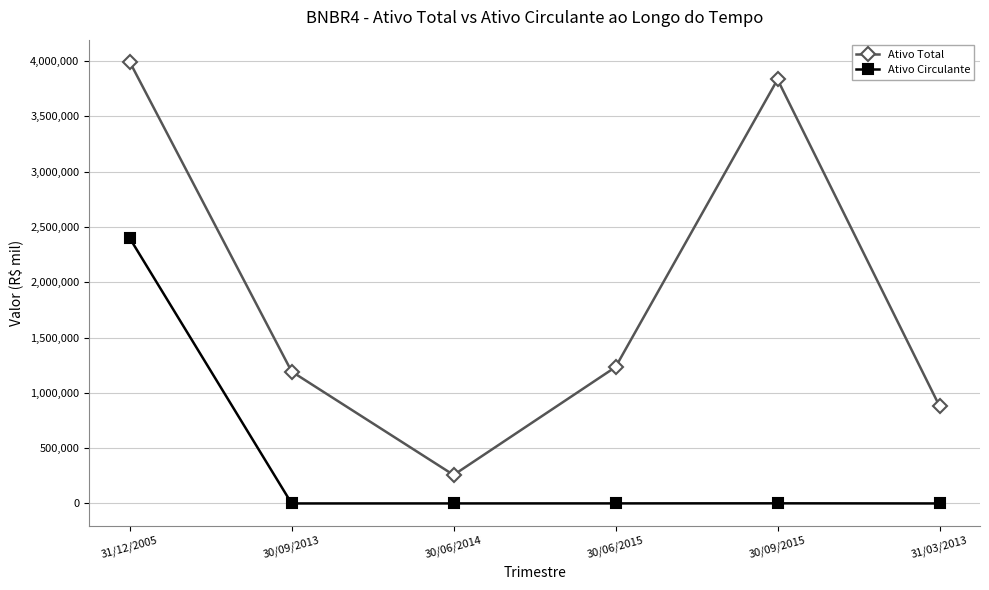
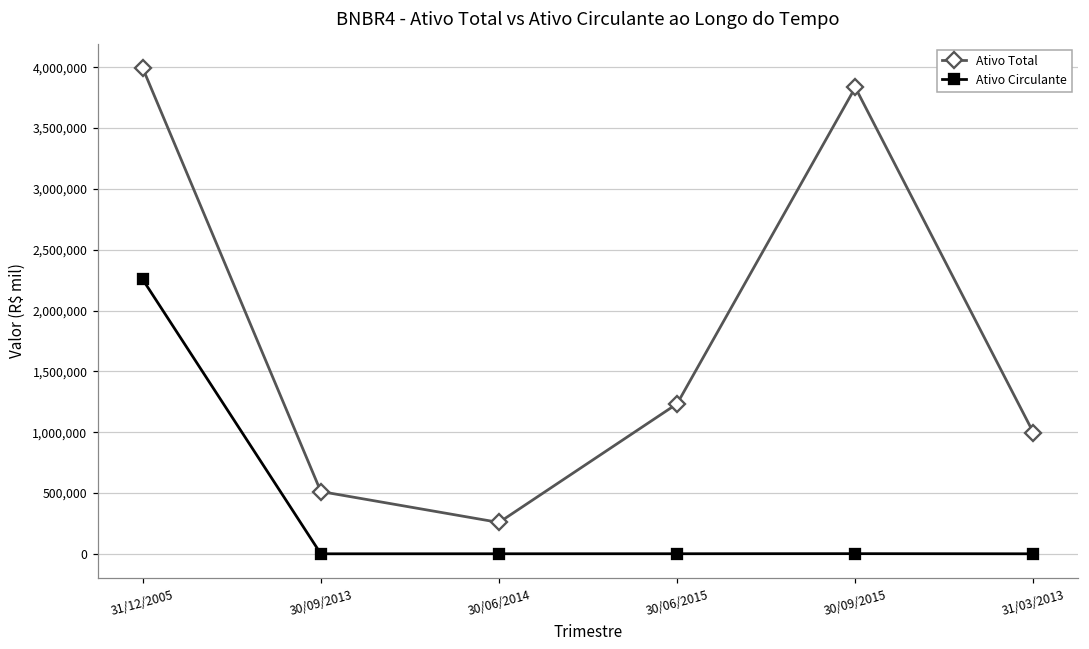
  {
    "Ativo Total": {
      "31/12/2005": "3,990,000",
-     "30/09/2013": "1,190,000",
+     "30/09/2013": "510,000",
      "30/06/2014": "260,000",
      "30/06/2015": "1,230,000",
      "30/09/2015": "3,830,000",
-     "31/03/2013": "880,000"
+     "31/03/2013": "990,000"
    },
    "Ativo Circulante": {
-     "31/12/2005": "2,400,000",
+     "31/12/2005": "2,260,000",
      "30/09/2013": "0",
      "30/06/2014": "0",
      "30/06/2015": "0",
      "30/09/2015": "0",
      "31/03/2013": "0"
    }
  }
